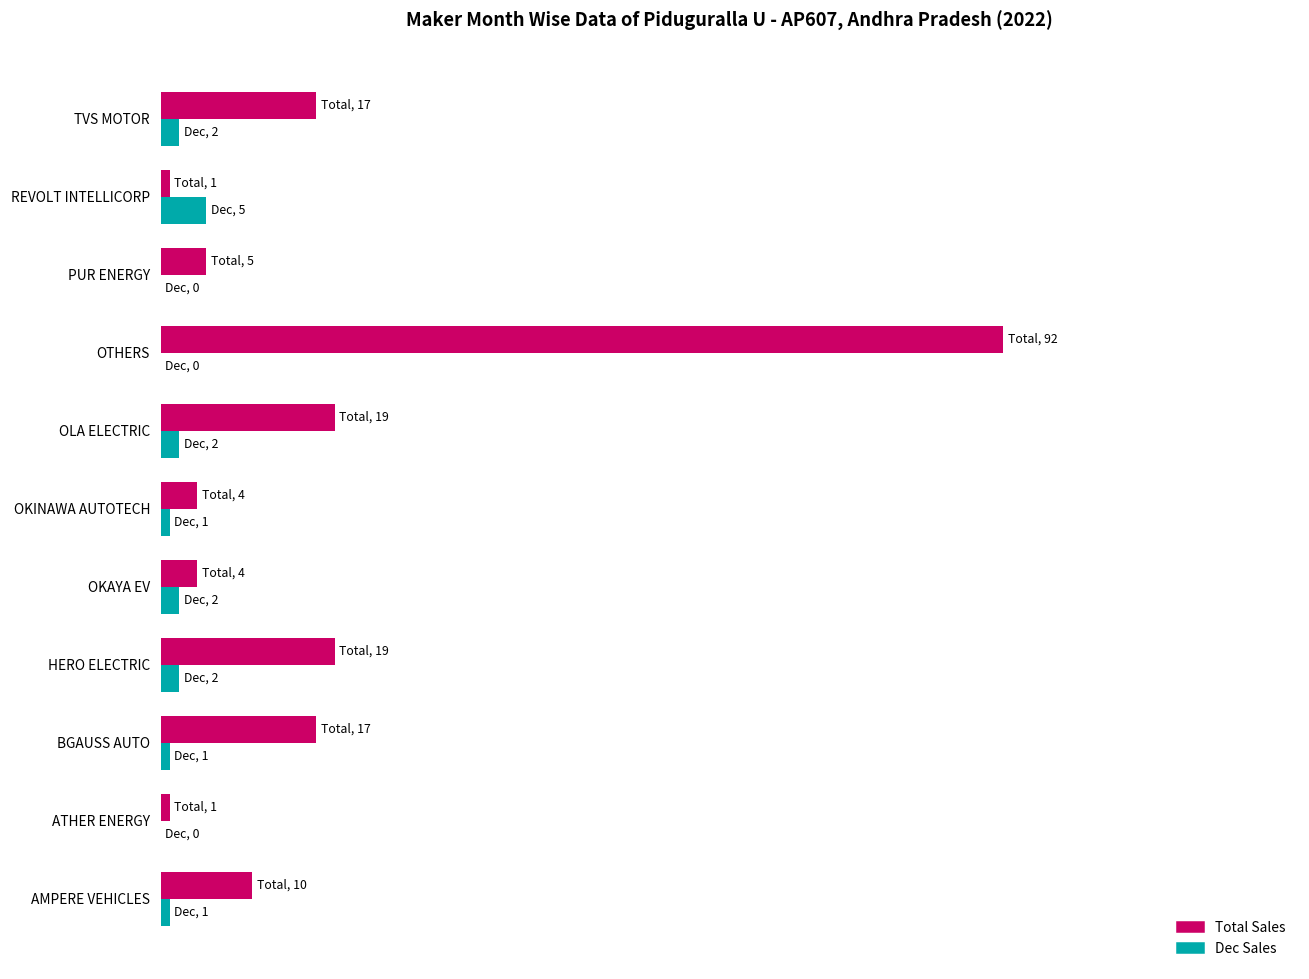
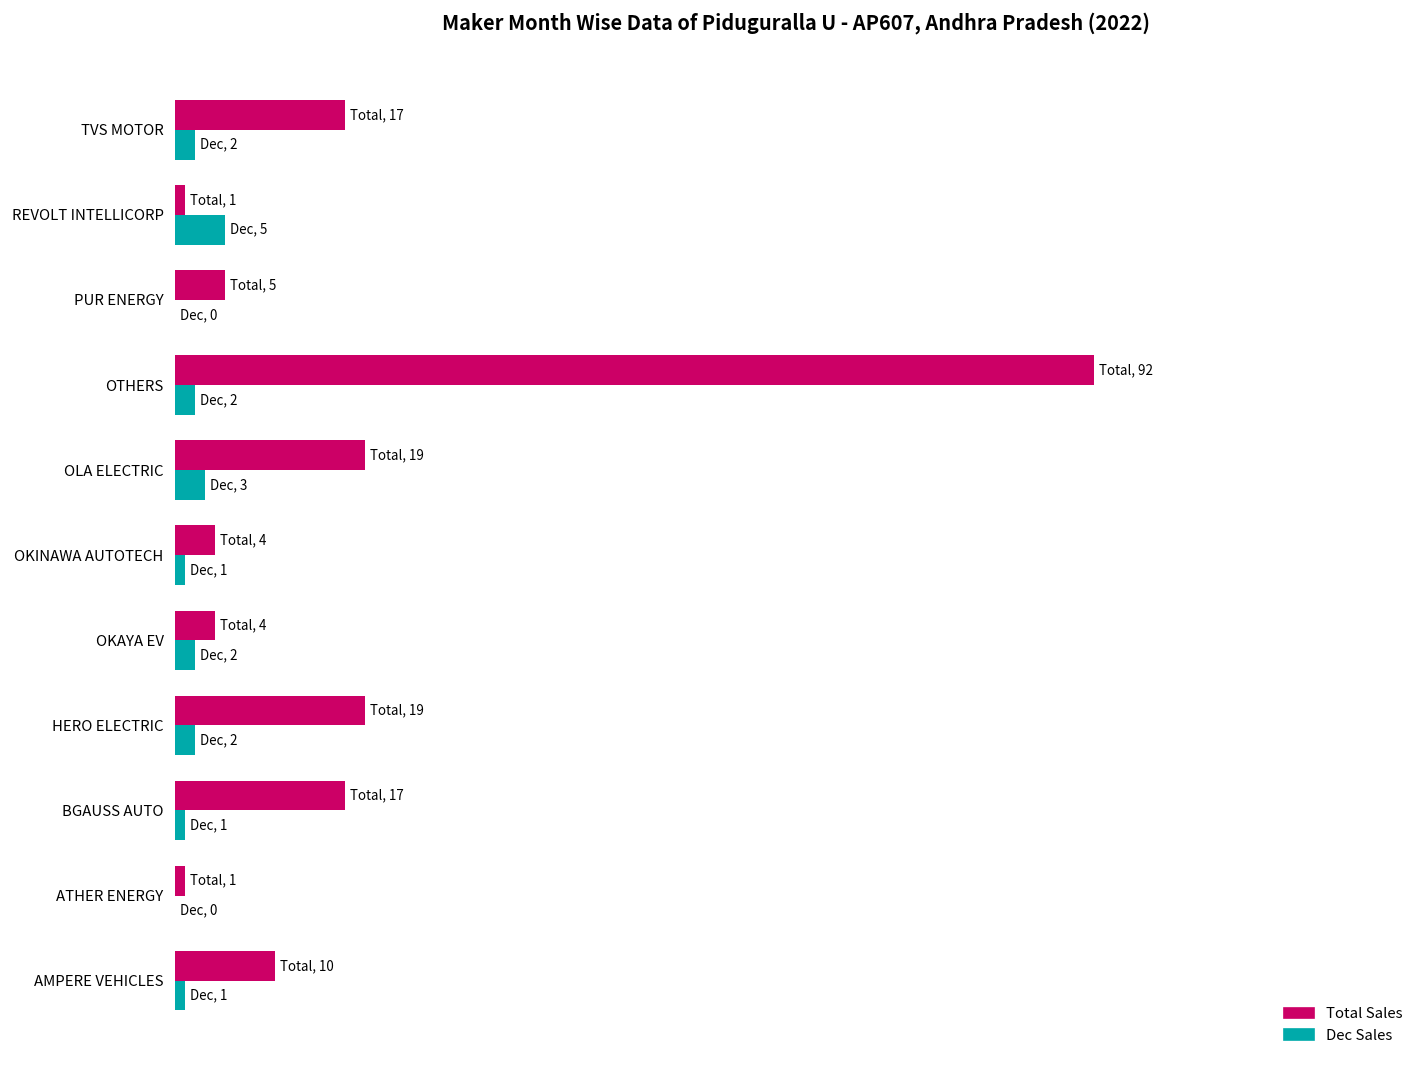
  {
    "Total Sales": {
      "TVS MOTOR": 17,
      "REVOLT INTELLICORP": 1,
      "PUR ENERGY": 5,
      "OTHERS": 92,
      "OLA ELECTRIC": 19,
      "OKINAWA AUTOTECH": 4,
      "OKAYA EV": 4,
      "HERO ELECTRIC": 19,
      "BGAUSS AUTO": 17,
      "ATHER ENERGY": 1,
      "AMPERE VEHICLES": 10
    },
    "Dec Sales": {
      "TVS MOTOR": 2,
      "REVOLT INTELLICORP": 5,
      "PUR ENERGY": 0,
-     "OTHERS": 0,
-     "OLA ELECTRIC": 2,
+     "OTHERS": 2,
+     "OLA ELECTRIC": 3,
      "OKINAWA AUTOTECH": 1,
      "OKAYA EV": 2,
      "HERO ELECTRIC": 2,
      "BGAUSS AUTO": 1,
      "ATHER ENERGY": 0,
      "AMPERE VEHICLES": 1
    }
  }
